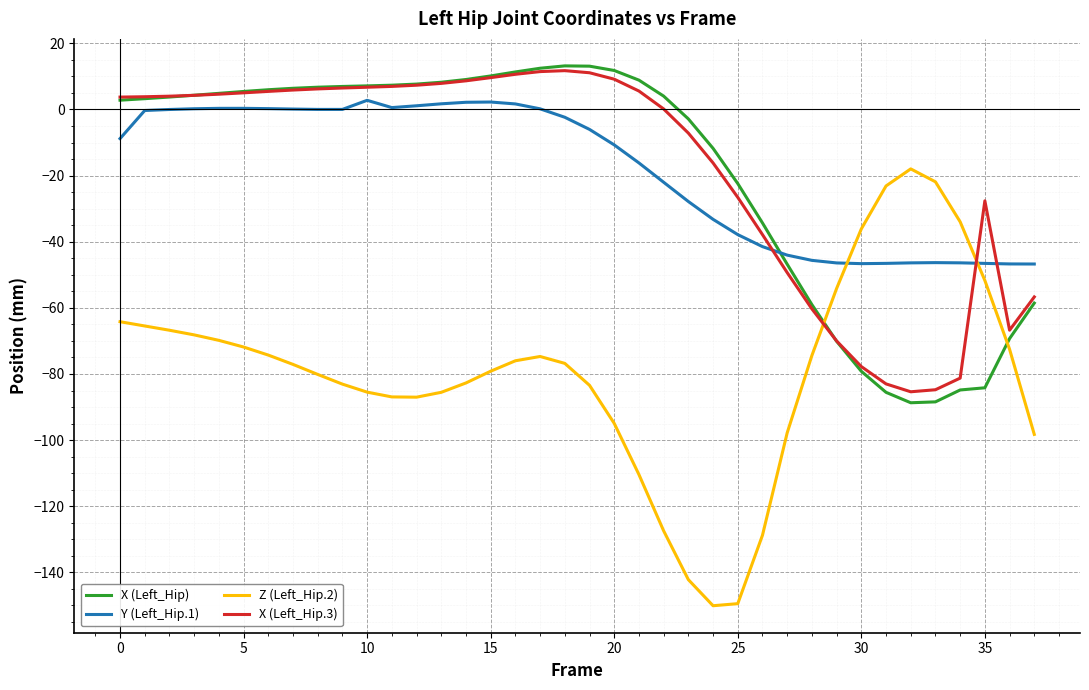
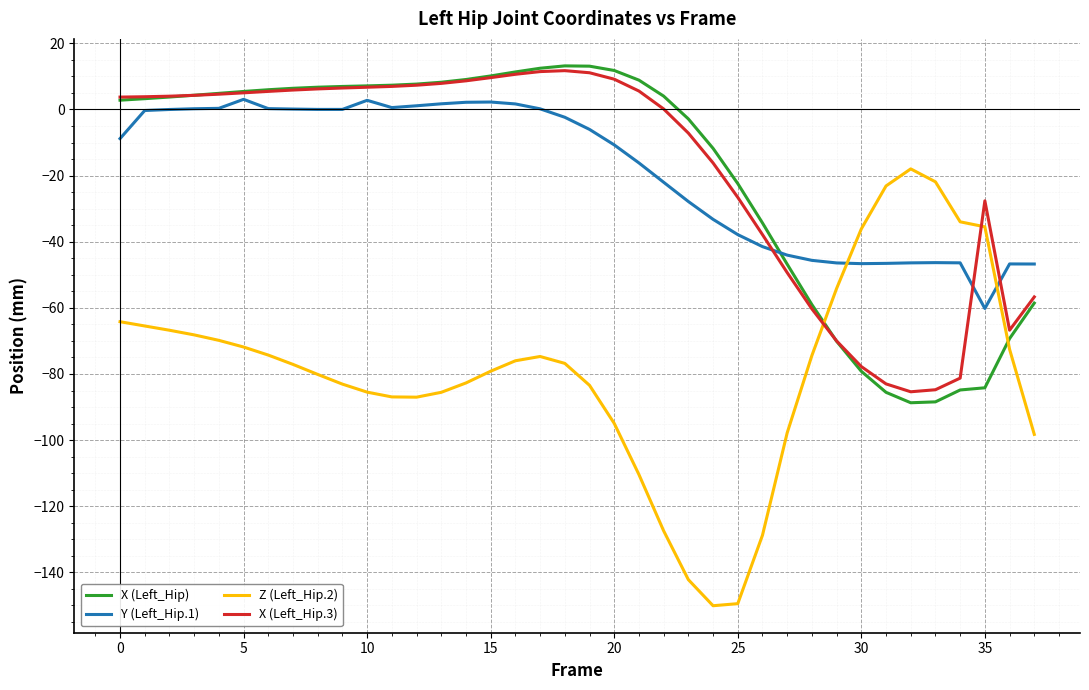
  {
    "X (Left_Hip)": {
      "0": 3,
      "20": 12,
      "25": -22,
      "30": -79,
      "35": -84
    },
    "Y (Left_Hip.1)": {
      "0": -9,
-     "5": 0,
+     "5": 3,
      "10": 3,
      "15": 2,
      "20": -11,
      "25": -38,
      "30": -47,
-     "35": -47
+     "35": -60
    },
    "Z (Left_Hip.2)": {
      "0": -64,
      "5": -72,
      "10": -85,
      "15": -79,
      "20": -95,
      "25": -149,
      "30": -36,
-     "35": -52
+     "35": -35
    },
    "X (Left_Hip.3)": {
      "0": 4,
      "20": 9,
      "25": -27,
      "30": -78,
      "35": -28
    }
  }
